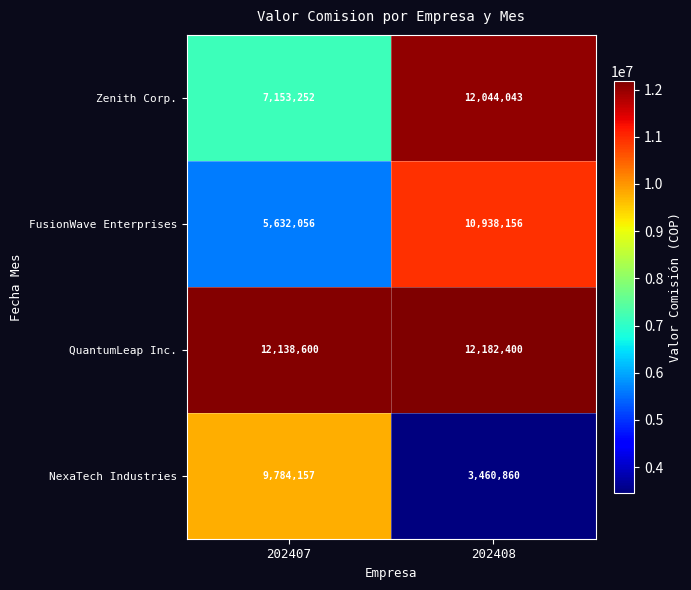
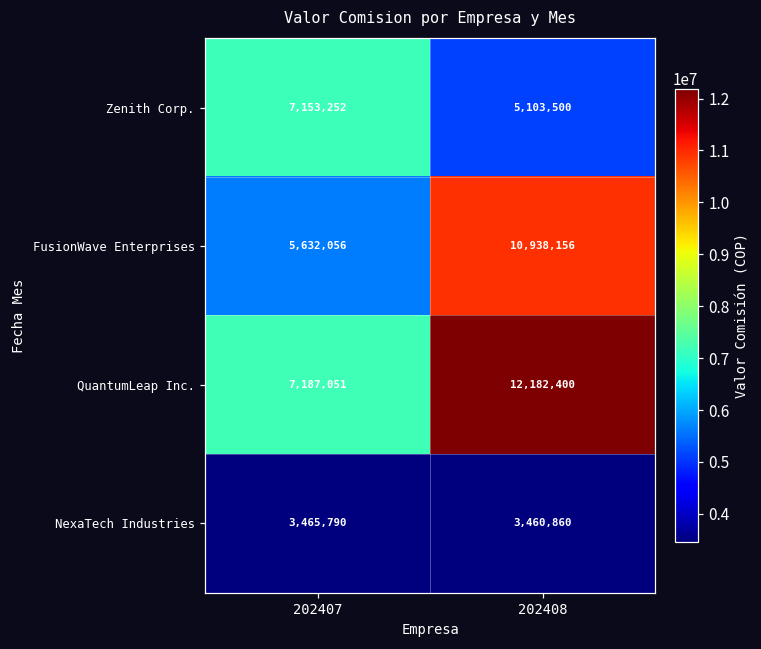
  {
    "Zenith Corp.": {
      "202407": "7,153,252",
-     "202408": "12,044,043"
+     "202408": "5,103,500"
    },
    "FusionWave Enterprises": {
      "202407": "5,632,056",
      "202408": "10,938,156"
    },
    "QuantumLeap Inc.": {
-     "202407": "12,138,600",
+     "202407": "7,187,051",
      "202408": "12,182,400"
    },
    "NexaTech Industries": {
-     "202407": "9,784,157",
+     "202407": "3,465,790",
      "202408": "3,460,860"
    }
  }
